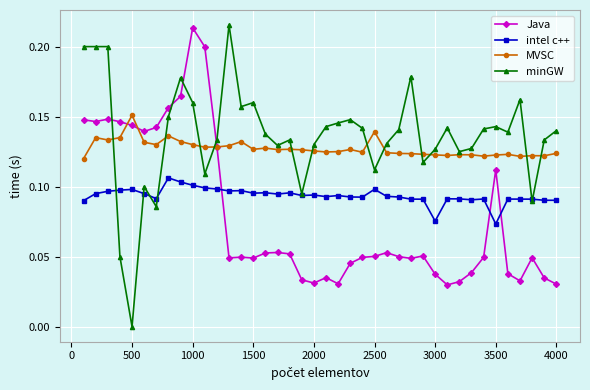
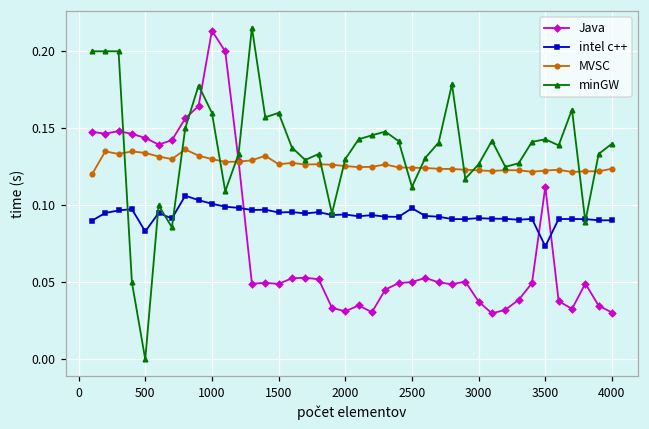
  {
    "Java": {
      "500": 0.144,
      "1000": 0.213,
      "1500": 0.049,
      "2000": 0.031,
      "2500": 0.050,
      "3000": 0.037,
      "3500": 0.112,
      "4000": 0.030
    },
    "intel c++": {
-     "500": 0.098,
+     "500": 0.083,
      "1000": 0.101,
      "1500": 0.095,
      "2000": 0.094,
      "2500": 0.098,
-     "3000": 0.075,
+     "3000": 0.092,
      "3500": 0.073,
      "4000": 0.090
    },
    "MVSC": {
-     "500": 0.151,
+     "500": 0.134,
      "1000": 0.130,
      "1500": 0.127,
      "2000": 0.126,
-     "2500": 0.139,
+     "2500": 0.124,
      "3000": 0.123,
      "3500": 0.123,
      "4000": 0.124
    },
    "minGW": {
      "500": 0.000,
      "1000": 0.160,
      "1500": 0.160,
      "2000": 0.130,
      "2500": 0.112,
      "3000": 0.127,
      "3500": 0.143,
      "4000": 0.140
    }
  }
